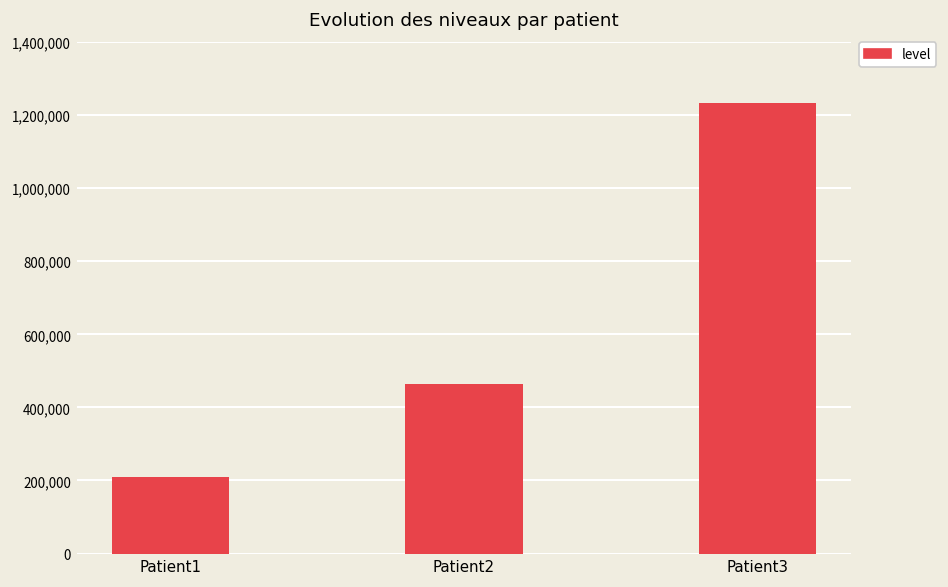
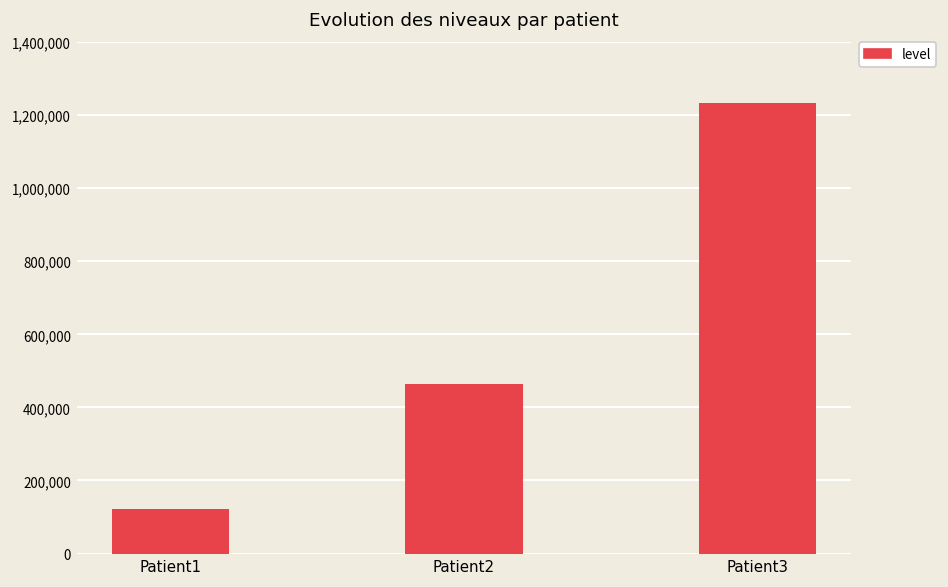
  {
-   "Patient1": "210,000",
+   "Patient1": "120,000",
    "Patient2": "460,000",
    "Patient3": "1,230,000"
  }
